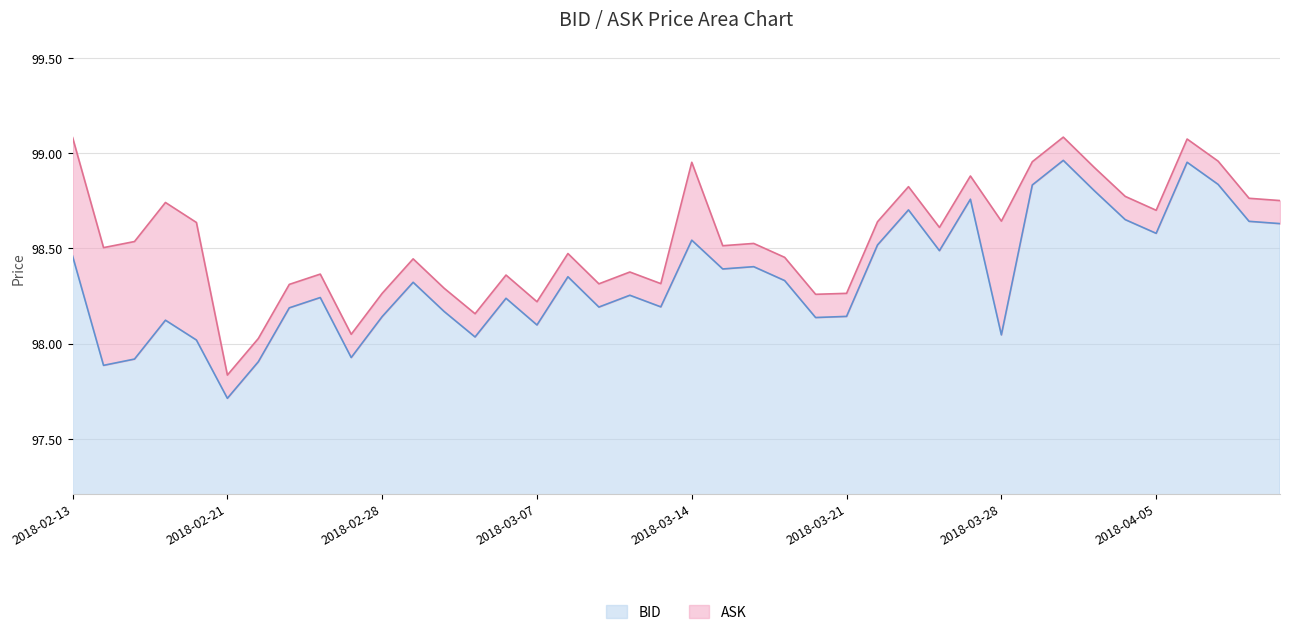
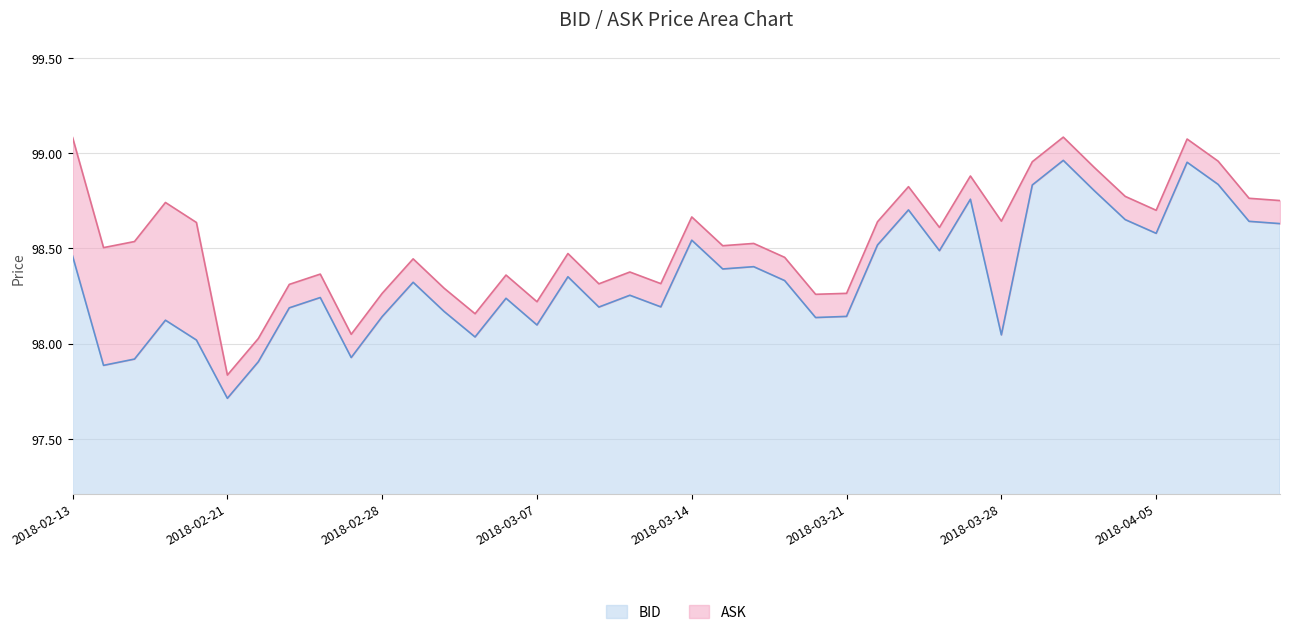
  {
    "BID": {
      "2018-02-13": 98.46,
      "2018-02-21": 97.71,
      "2018-02-28": 98.14,
      "2018-03-07": 98.10,
      "2018-03-14": 98.54,
      "2018-03-21": 98.14,
      "2018-03-28": 98.05,
      "2018-04-05": 98.58
    },
    "ASK": {
      "2018-02-13": 99.08,
      "2018-02-21": 97.84,
      "2018-02-28": 98.26,
      "2018-03-07": 98.22,
-     "2018-03-14": 98.95,
+     "2018-03-14": 98.67,
      "2018-03-21": 98.26,
      "2018-03-28": 98.64,
      "2018-04-05": 98.70
    }
  }
